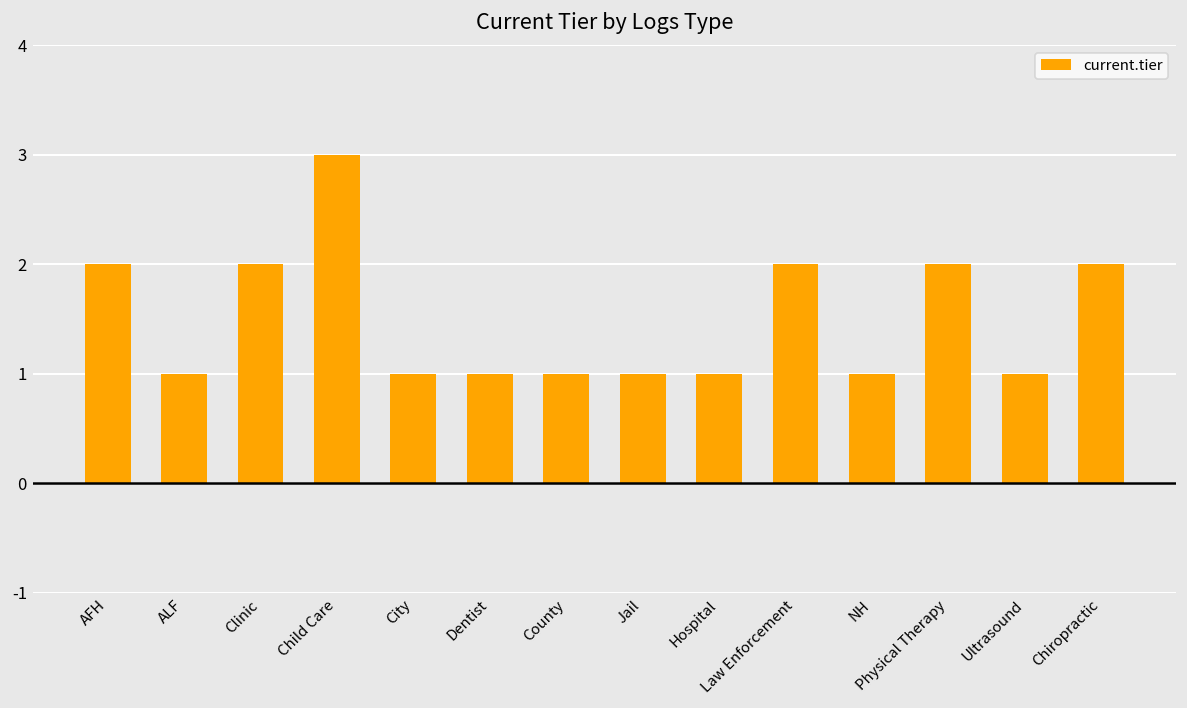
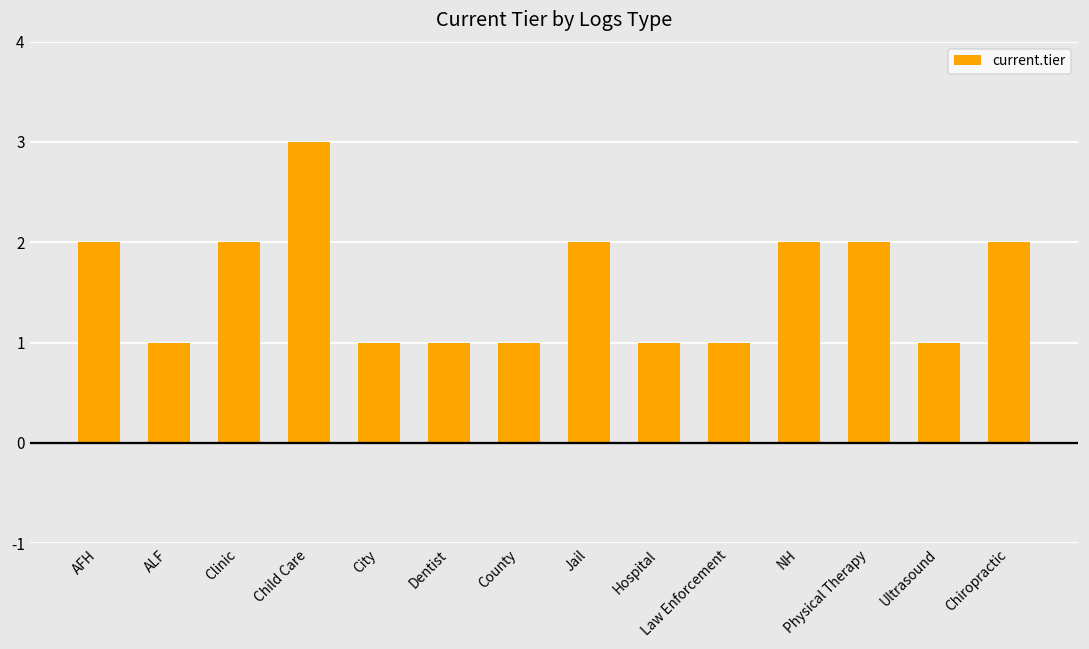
  {
    "AFH": 2,
    "ALF": 1,
    "Clinic": 2,
    "Child Care": 3,
    "City": 1,
    "Dentist": 1,
    "County": 1,
-   "Jail": 1,
+   "Jail": 2,
    "Hospital": 1,
-   "Law Enforcement": 2,
-   "NH": 1,
+   "Law Enforcement": 1,
+   "NH": 2,
    "Physical Therapy": 2,
    "Ultrasound": 1,
    "Chiropractic": 2
  }
